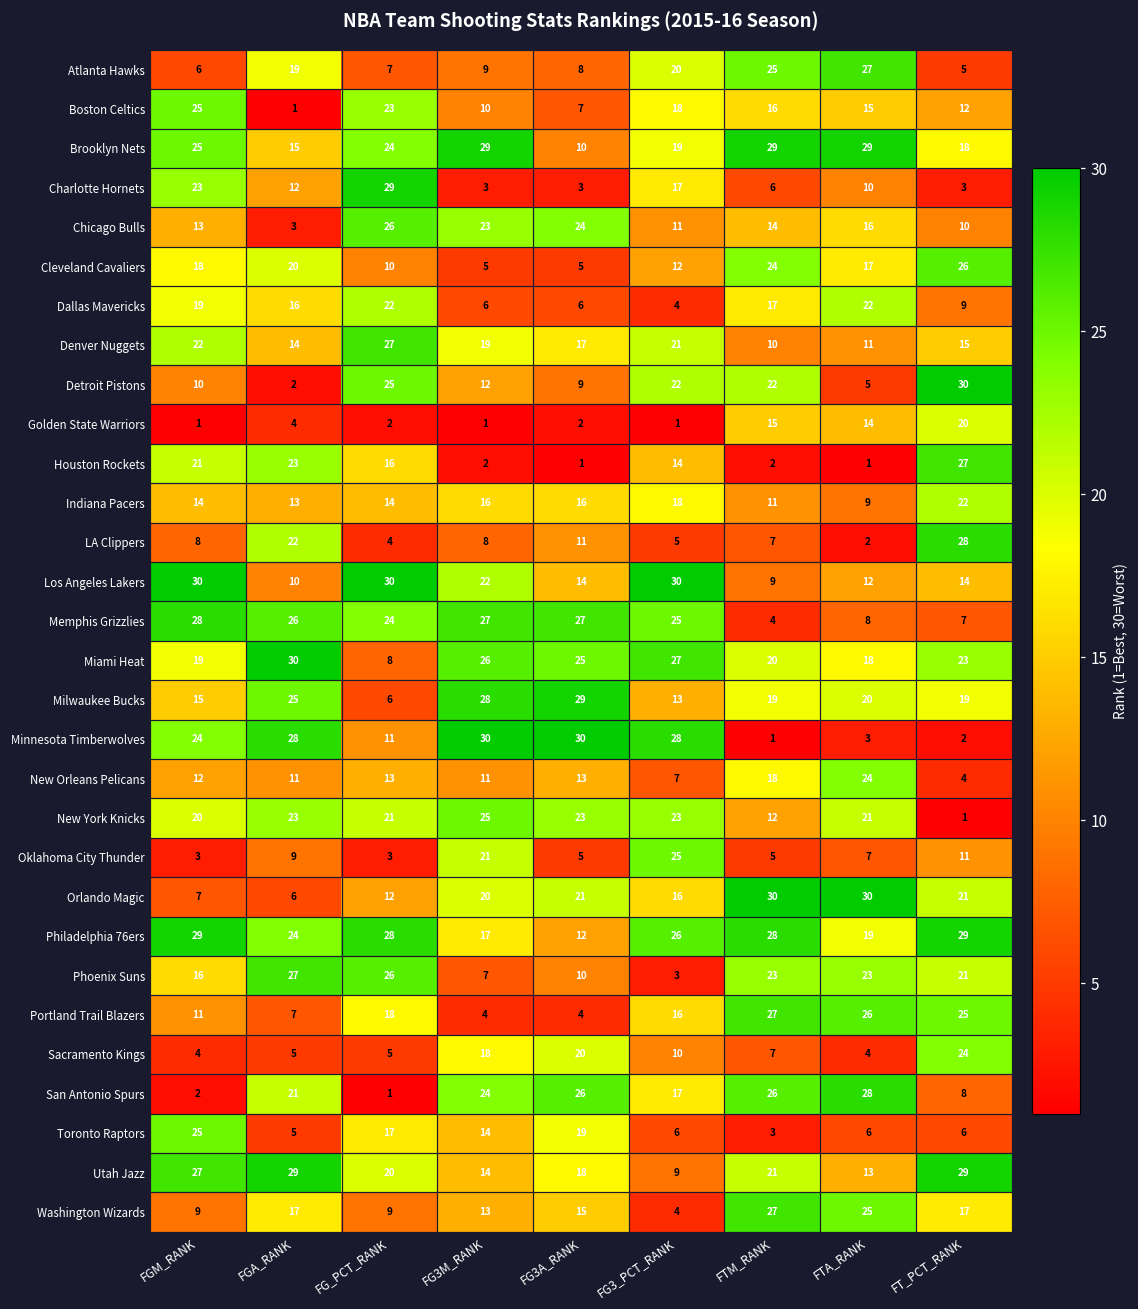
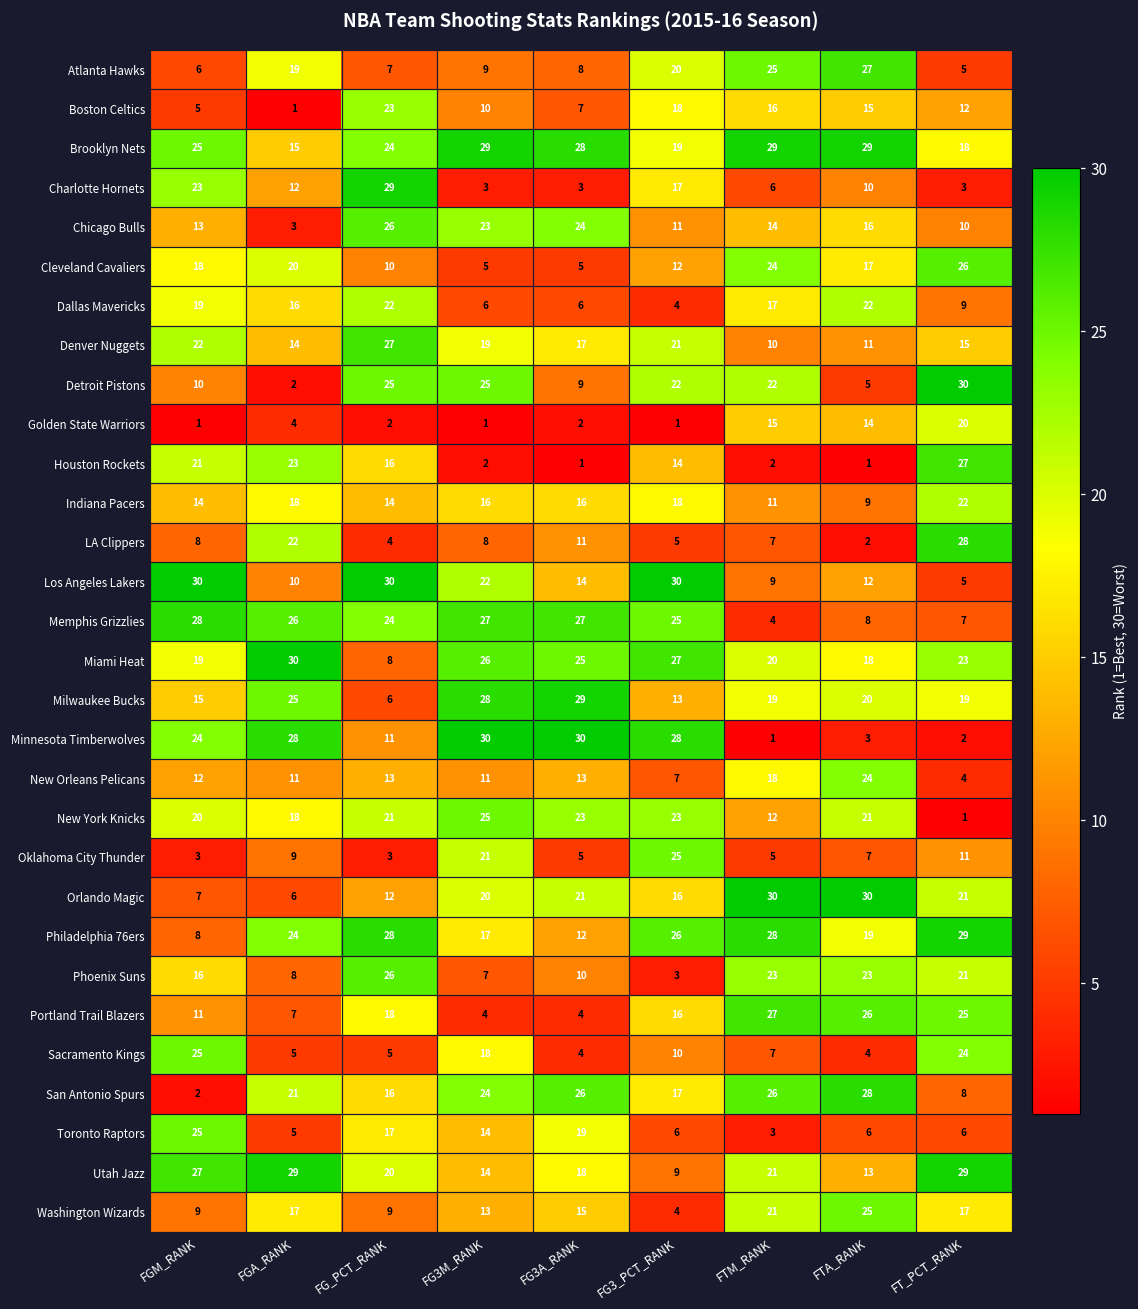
  {
    "Boston Celtics": {
-     "FGM_RANK": 25,
+     "FGM_RANK": 5,
      "FGA_RANK": 1,
      "FG_PCT_RANK": 23,
      "FG3M_RANK": 10,
      "FG3A_RANK": 7,
      "FG3_PCT_RANK": 18,
      "FTM_RANK": 16,
      "FTA_RANK": 15,
      "FT_PCT_RANK": 12
    },
    "Brooklyn Nets": {
      "FGM_RANK": 25,
      "FGA_RANK": 15,
      "FG_PCT_RANK": 24,
      "FG3M_RANK": 29,
-     "FG3A_RANK": 10,
+     "FG3A_RANK": 28,
      "FG3_PCT_RANK": 19,
      "FTM_RANK": 29,
      "FTA_RANK": 29,
      "FT_PCT_RANK": 18
    },
    "Detroit Pistons": {
      "FGM_RANK": 10,
      "FGA_RANK": 2,
      "FG_PCT_RANK": 25,
-     "FG3M_RANK": 12,
+     "FG3M_RANK": 25,
      "FG3A_RANK": 9,
      "FG3_PCT_RANK": 22,
      "FTM_RANK": 22,
      "FTA_RANK": 5,
      "FT_PCT_RANK": 30
    },
    "Indiana Pacers": {
      "FGM_RANK": 14,
-     "FGA_RANK": 13,
+     "FGA_RANK": 18,
      "FG_PCT_RANK": 14,
      "FG3M_RANK": 16,
      "FG3A_RANK": 16,
      "FG3_PCT_RANK": 18,
      "FTM_RANK": 11,
      "FTA_RANK": 9,
      "FT_PCT_RANK": 22
    },
    "Los Angeles Lakers": {
      "FGM_RANK": 30,
      "FGA_RANK": 10,
      "FG_PCT_RANK": 30,
      "FG3M_RANK": 22,
      "FG3A_RANK": 14,
      "FG3_PCT_RANK": 30,
      "FTM_RANK": 9,
      "FTA_RANK": 12,
-     "FT_PCT_RANK": 14
+     "FT_PCT_RANK": 5
    },
    "New York Knicks": {
      "FGM_RANK": 20,
-     "FGA_RANK": 23,
+     "FGA_RANK": 18,
      "FG_PCT_RANK": 21,
      "FG3M_RANK": 25,
      "FG3A_RANK": 23,
      "FG3_PCT_RANK": 23,
      "FTM_RANK": 12,
      "FTA_RANK": 21,
      "FT_PCT_RANK": 1
    },
    "Philadelphia 76ers": {
-     "FGM_RANK": 29,
+     "FGM_RANK": 8,
      "FGA_RANK": 24,
      "FG_PCT_RANK": 28,
      "FG3M_RANK": 17,
      "FG3A_RANK": 12,
      "FG3_PCT_RANK": 26,
      "FTM_RANK": 28,
      "FTA_RANK": 19,
      "FT_PCT_RANK": 29
    },
    "Phoenix Suns": {
      "FGM_RANK": 16,
-     "FGA_RANK": 27,
+     "FGA_RANK": 8,
      "FG_PCT_RANK": 26,
      "FG3M_RANK": 7,
      "FG3A_RANK": 10,
      "FG3_PCT_RANK": 3,
      "FTM_RANK": 23,
      "FTA_RANK": 23,
      "FT_PCT_RANK": 21
    },
    "Sacramento Kings": {
-     "FGM_RANK": 4,
+     "FGM_RANK": 25,
      "FGA_RANK": 5,
      "FG_PCT_RANK": 5,
      "FG3M_RANK": 18,
-     "FG3A_RANK": 20,
+     "FG3A_RANK": 4,
      "FG3_PCT_RANK": 10,
      "FTM_RANK": 7,
      "FTA_RANK": 4,
      "FT_PCT_RANK": 24
    },
    "San Antonio Spurs": {
      "FGM_RANK": 2,
      "FGA_RANK": 21,
-     "FG_PCT_RANK": 1,
+     "FG_PCT_RANK": 16,
      "FG3M_RANK": 24,
      "FG3A_RANK": 26,
      "FG3_PCT_RANK": 17,
      "FTM_RANK": 26,
      "FTA_RANK": 28,
      "FT_PCT_RANK": 8
    },
    "Washington Wizards": {
      "FGM_RANK": 9,
      "FGA_RANK": 17,
      "FG_PCT_RANK": 9,
      "FG3M_RANK": 13,
      "FG3A_RANK": 15,
      "FG3_PCT_RANK": 4,
-     "FTM_RANK": 27,
+     "FTM_RANK": 21,
      "FTA_RANK": 25,
      "FT_PCT_RANK": 17
    }
  }
